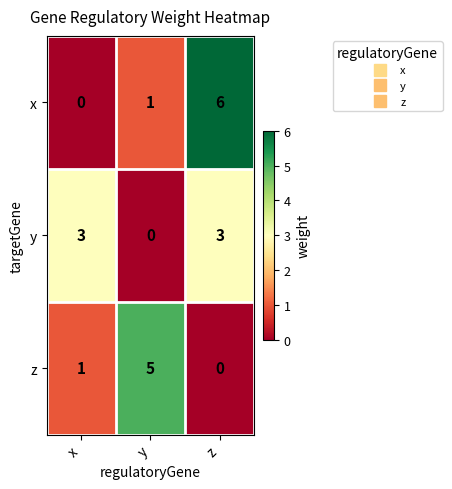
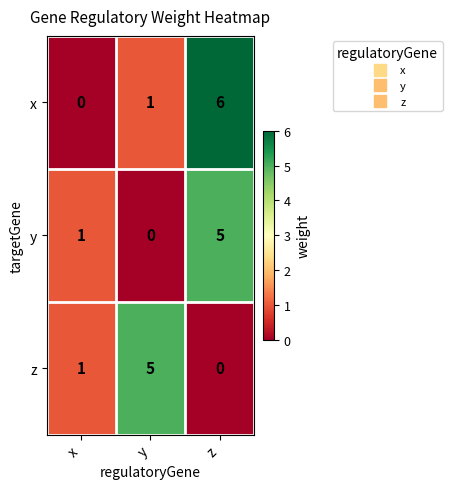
  {
    "x": {
      "x": 0,
      "y": 1,
      "z": 6
    },
    "y": {
-     "x": 3,
+     "x": 1,
      "y": 0,
-     "z": 3
+     "z": 5
    },
    "z": {
      "x": 1,
      "y": 5,
      "z": 0
    }
  }
